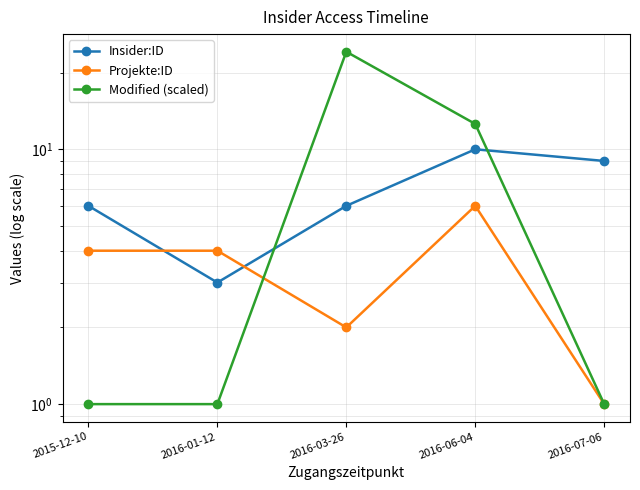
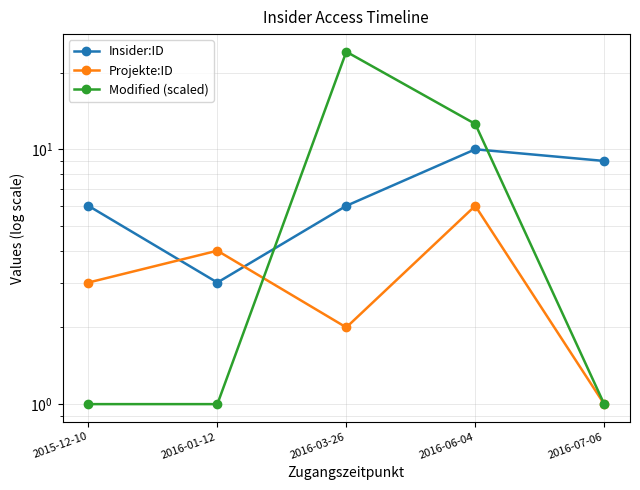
  {
    "Insider:ID": {
      "2015-12-10": 6,
      "2016-01-12": 3,
      "2016-03-26": 6,
      "2016-06-04": 10,
      "2016-07-06": 9
    },
    "Projekte:ID": {
-     "2015-12-10": 4,
+     "2015-12-10": 3,
      "2016-01-12": 4,
      "2016-03-26": 2,
      "2016-06-04": 6
    },
    "Modified (scaled)": {
      "2015-12-10": 1,
      "2016-01-12": 1,
      "2016-03-26": 24,
      "2016-06-04": 13
    }
  }
